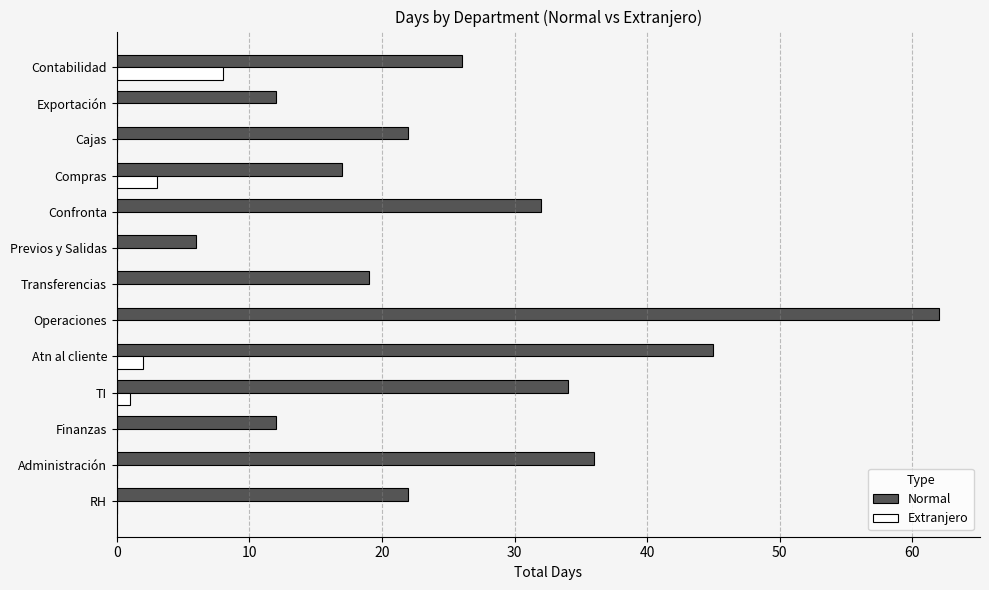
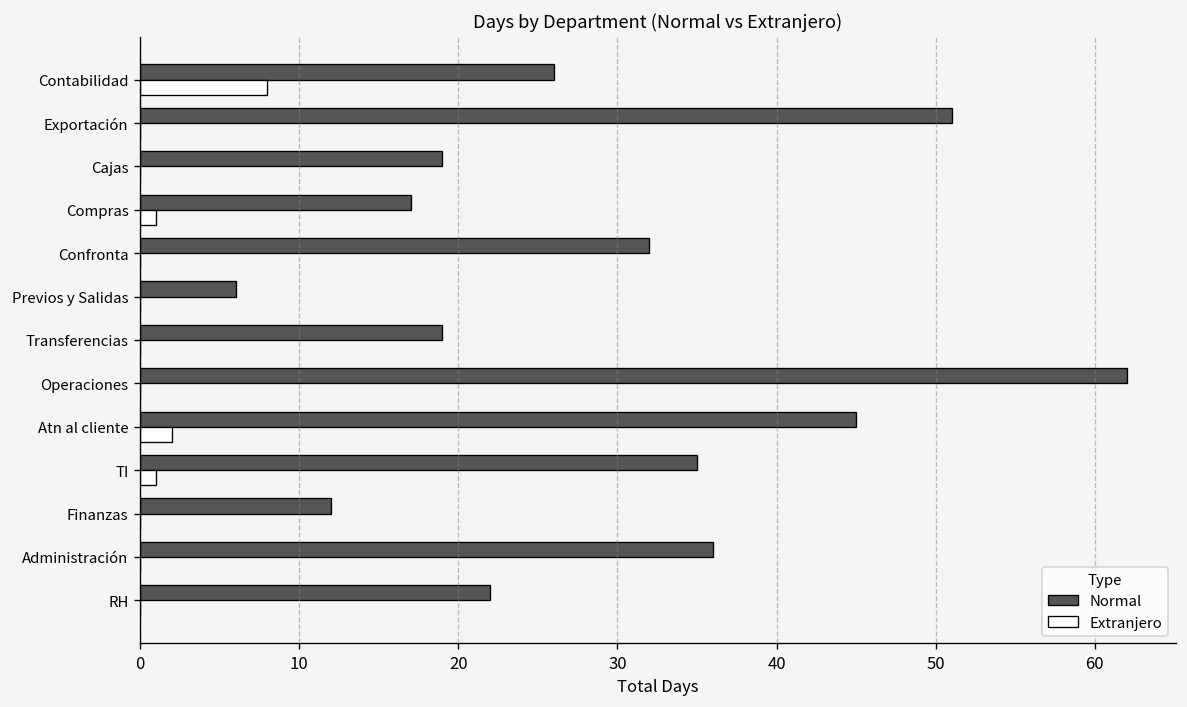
  {
    "Normal": {
      "Contabilidad": 26,
-     "Exportación": 12,
-     "Cajas": 22,
+     "Exportación": 51,
+     "Cajas": 19,
      "Compras": 17,
      "Confronta": 32,
      "Previos y Salidas": 6,
      "Transferencias": 19,
      "Operaciones": 62,
      "Atn al cliente": 45,
-     "TI": 34,
+     "TI": 35,
      "Finanzas": 12,
      "Administración": 36,
      "RH": 22
    },
    "Extranjero": {
      "Contabilidad": 8,
      "Exportación": 0,
      "Cajas": 0,
-     "Compras": 3,
+     "Compras": 1,
      "Confronta": 0,
      "Previos y Salidas": 0,
      "Transferencias": 0,
      "Operaciones": 0,
      "Atn al cliente": 2,
      "TI": 1,
      "Finanzas": 0,
      "Administración": 0,
      "RH": 0
    }
  }
